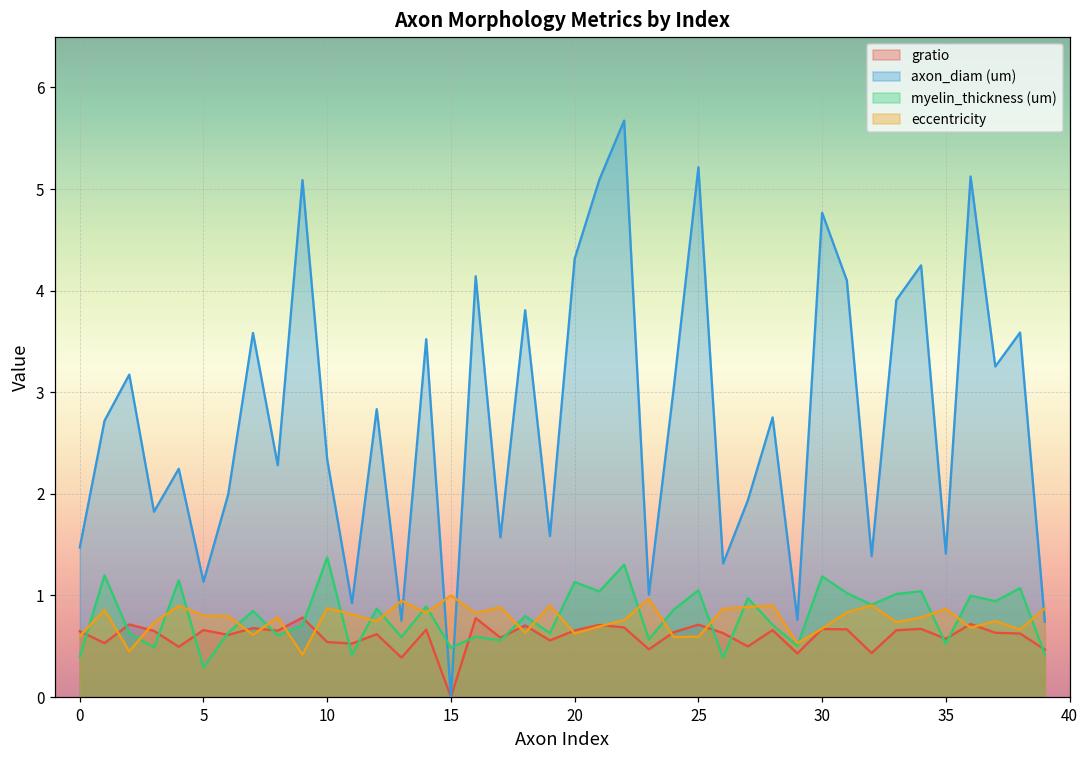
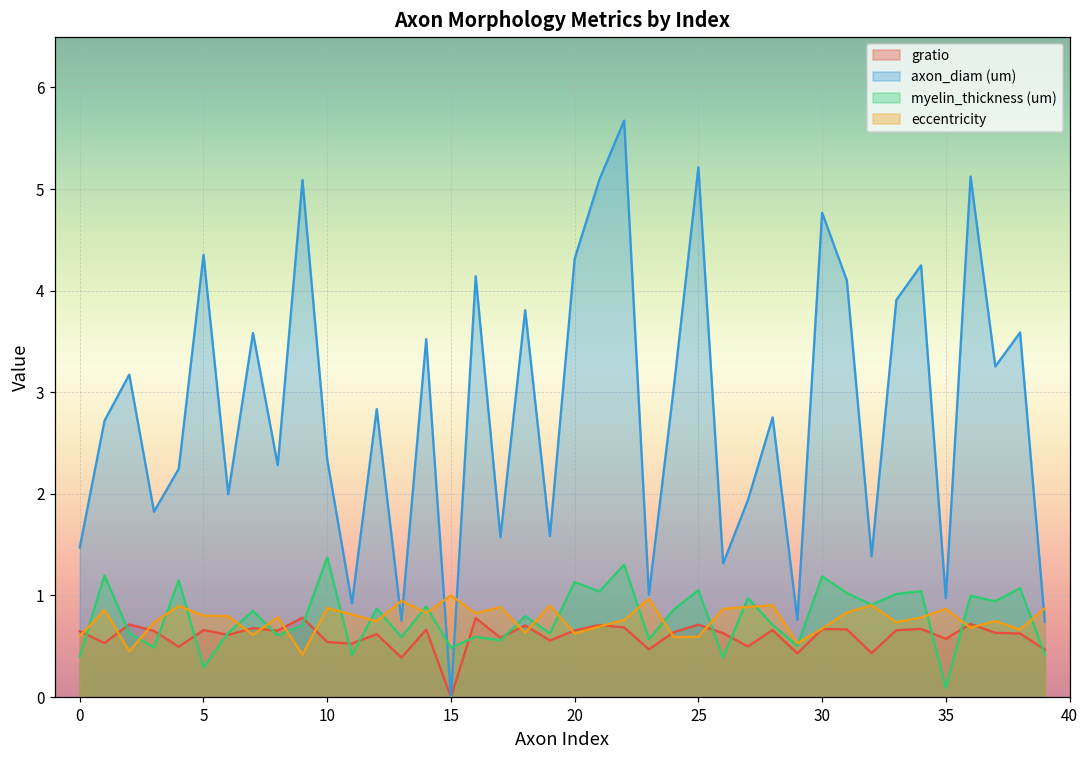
  {
    "axon_diam (um)": {
      "0": 1.5,
-     "5": 1.1,
+     "5": 4.4,
      "10": 2.3,
      "20": 4.3,
      "25": 5.2,
      "30": 4.8,
-     "35": 1.4
+     "35": 1.0
    },
    "myelin_thickness (um)": {
      "0": 0.4,
      "5": 0.3,
      "10": 1.4,
      "15": 0.5,
      "20": 1.1,
      "25": 1.1,
      "30": 1.2,
-     "35": 0.5
+     "35": 0.1
    }
  }
